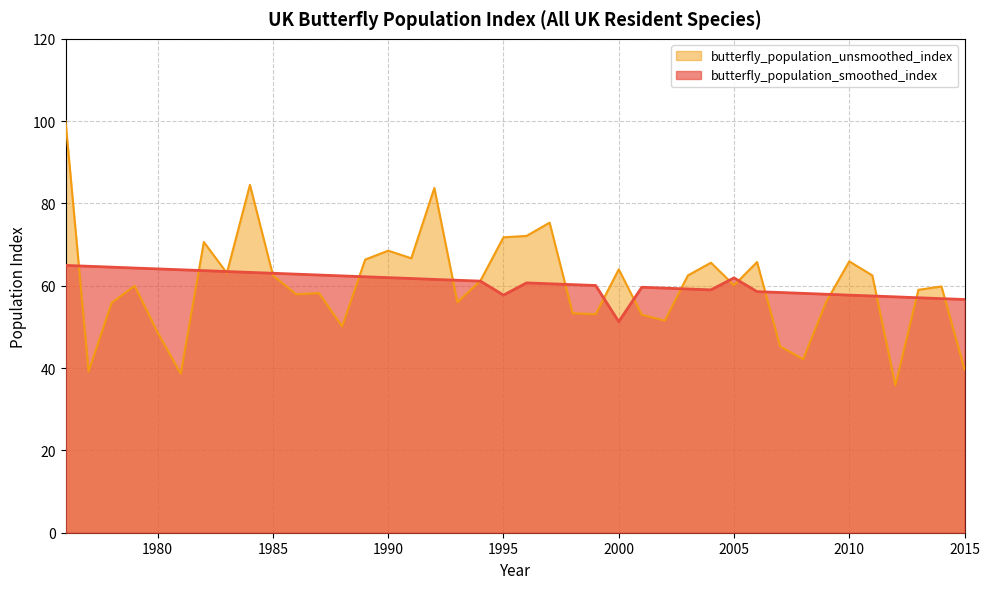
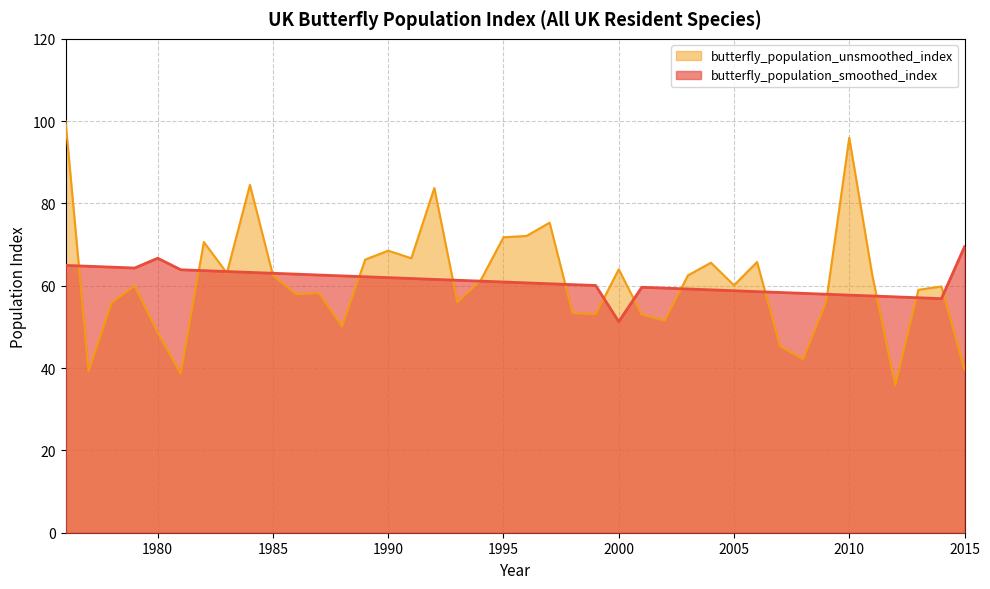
  {
    "butterfly_population_unsmoothed_index": {
      "1980": 49,
      "1990": 69,
      "1995": 72,
      "2000": 64,
      "2005": 60,
-     "2010": 66,
+     "2010": 96,
      "2015": 40
    },
    "butterfly_population_smoothed_index": {
-     "1980": 64,
+     "1980": 67,
      "1990": 62,
-     "1995": 58,
+     "1995": 61,
      "2000": 51,
-     "2005": 62,
+     "2005": 59,
      "2010": 58,
-     "2015": 57
+     "2015": 69
    }
  }
